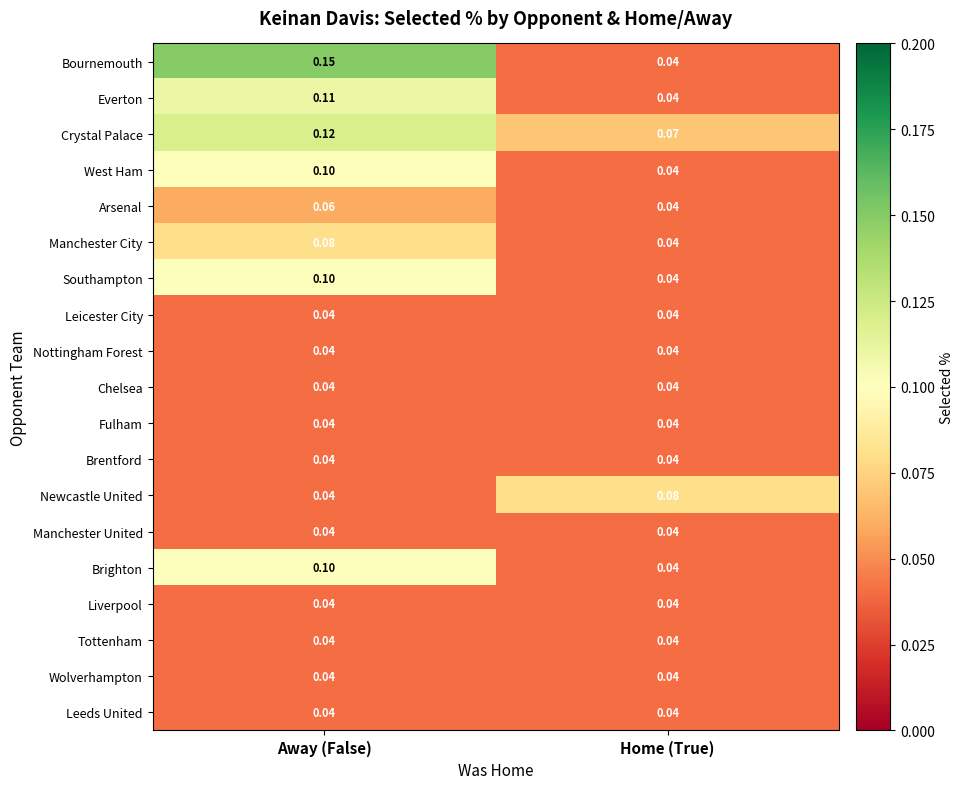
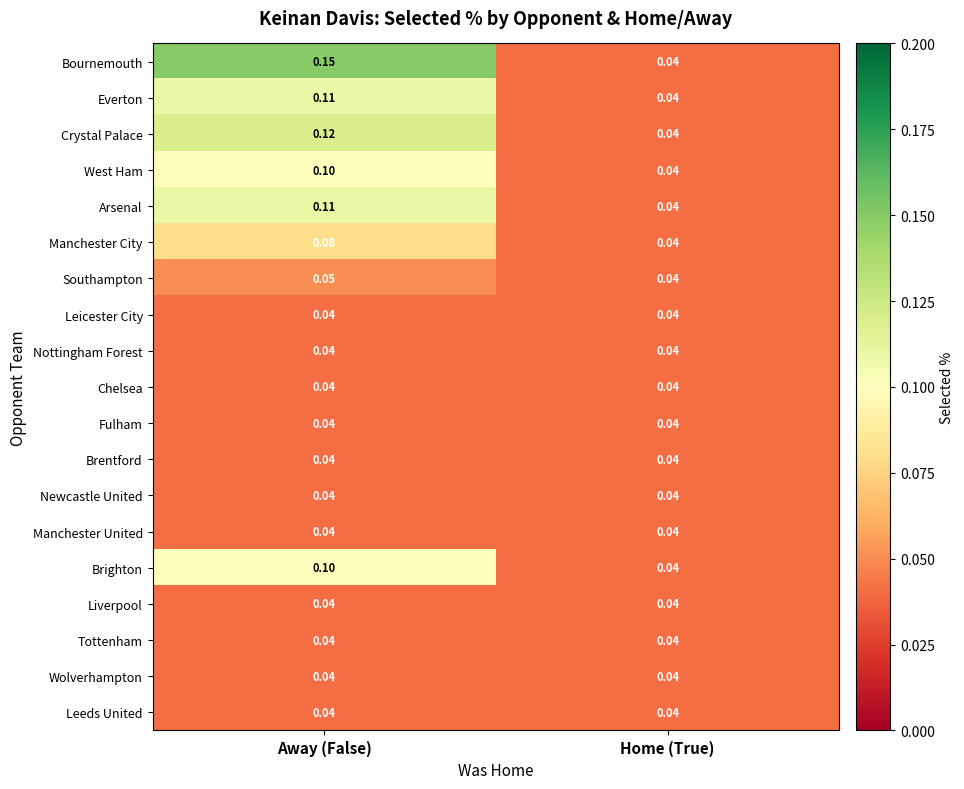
  {
    "Bournemouth": {
      "Away (False)": 0.15,
      "Home (True)": 0.04
    },
    "Everton": {
      "Away (False)": 0.11,
      "Home (True)": 0.04
    },
    "Crystal Palace": {
      "Away (False)": 0.12,
-     "Home (True)": 0.07
+     "Home (True)": 0.04
    },
    "West Ham": {
      "Away (False)": 0.10,
      "Home (True)": 0.04
    },
    "Arsenal": {
-     "Away (False)": 0.06,
+     "Away (False)": 0.11,
      "Home (True)": 0.04
    },
    "Manchester City": {
      "Away (False)": 0.08,
      "Home (True)": 0.04
    },
    "Southampton": {
-     "Away (False)": 0.10,
+     "Away (False)": 0.05,
      "Home (True)": 0.04
    },
    "Leicester City": {
      "Away (False)": 0.04,
      "Home (True)": 0.04
    },
    "Nottingham Forest": {
      "Away (False)": 0.04,
      "Home (True)": 0.04
    },
    "Chelsea": {
      "Away (False)": 0.04,
      "Home (True)": 0.04
    },
    "Fulham": {
      "Away (False)": 0.04,
      "Home (True)": 0.04
    },
    "Brentford": {
      "Away (False)": 0.04,
      "Home (True)": 0.04
    },
    "Newcastle United": {
      "Away (False)": 0.04,
-     "Home (True)": 0.08
+     "Home (True)": 0.04
    },
    "Manchester United": {
      "Away (False)": 0.04,
      "Home (True)": 0.04
    },
    "Brighton": {
      "Away (False)": 0.10,
      "Home (True)": 0.04
    },
    "Liverpool": {
      "Away (False)": 0.04,
      "Home (True)": 0.04
    },
    "Tottenham": {
      "Away (False)": 0.04,
      "Home (True)": 0.04
    },
    "Wolverhampton": {
      "Away (False)": 0.04,
      "Home (True)": 0.04
    },
    "Leeds United": {
      "Away (False)": 0.04,
      "Home (True)": 0.04
    }
  }
